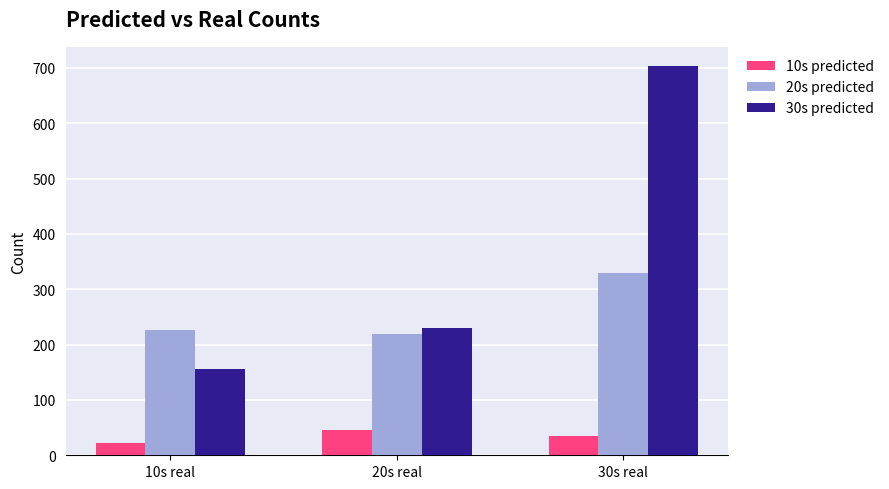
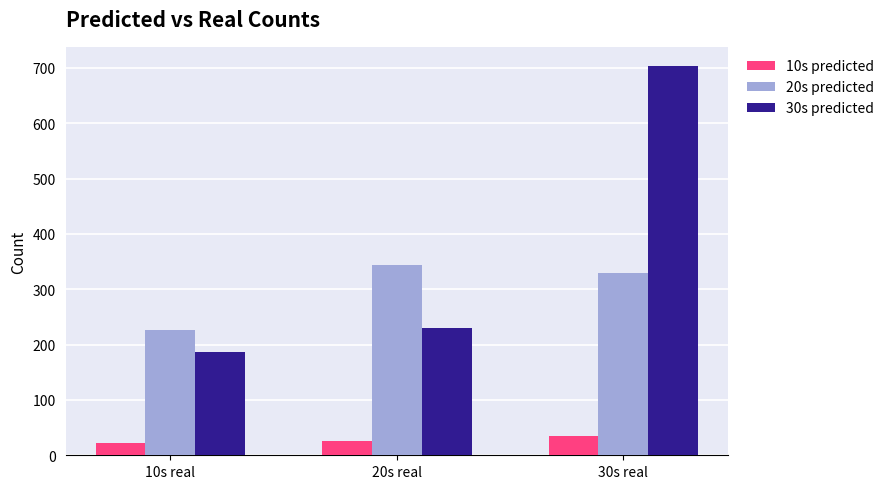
  {
    "10s predicted": {
      "10s real": 20,
-     "20s real": 50,
+     "20s real": 30,
      "30s real": 40
    },
    "20s predicted": {
      "10s real": 230,
-     "20s real": 220,
+     "20s real": 340,
      "30s real": 330
    },
    "30s predicted": {
-     "10s real": 160,
+     "10s real": 190,
      "20s real": 230,
      "30s real": 700
    }
  }
